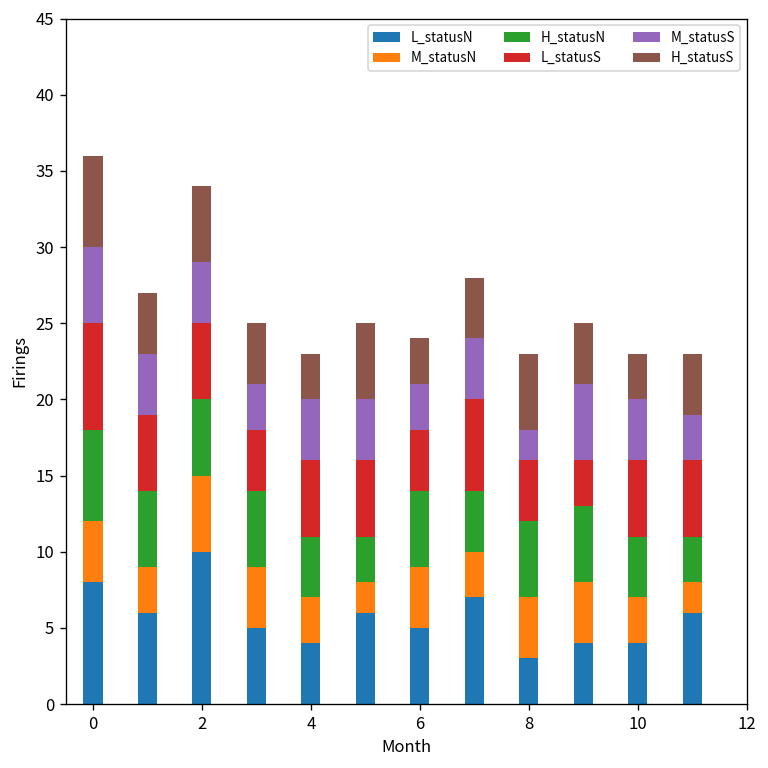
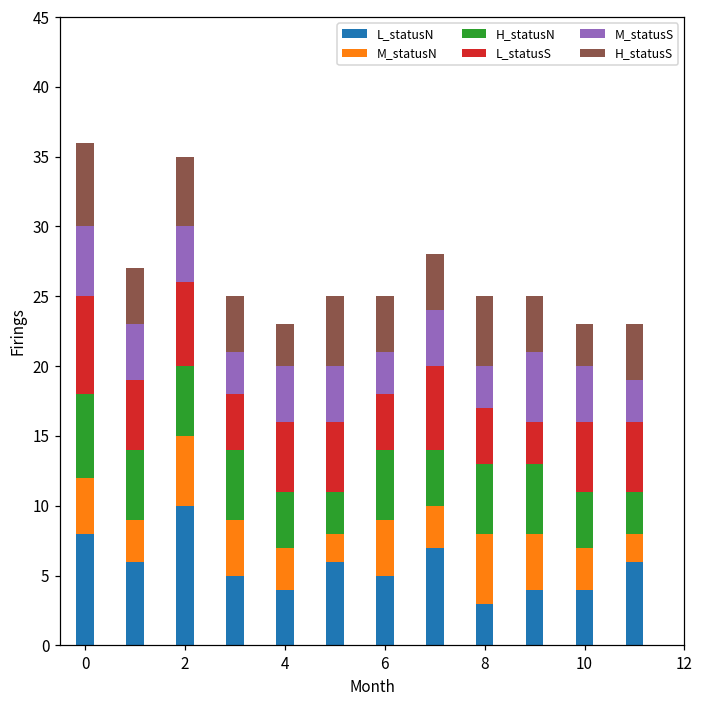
  {
    "L_statusN": {
      "0": 8,
      "2": 10,
      "4": 4,
      "6": 5,
      "8": 3,
      "10": 4
    },
    "M_statusN": {
      "0": 4,
      "2": 5,
      "4": 3,
      "6": 4,
-     "8": 4,
+     "8": 5,
      "10": 3
    },
    "H_statusN": {
      "0": 6,
      "2": 5,
      "4": 4,
      "6": 5,
      "8": 5,
      "10": 4
    },
    "L_statusS": {
      "0": 7,
-     "2": 5,
+     "2": 6,
      "4": 5,
      "6": 4,
      "8": 4,
      "10": 5
    },
    "M_statusS": {
      "0": 5,
      "2": 4,
      "4": 4,
      "6": 3,
-     "8": 2,
+     "8": 3,
      "10": 4
    },
    "H_statusS": {
      "0": 6,
      "2": 5,
      "4": 3,
-     "6": 3,
+     "6": 4,
      "8": 5,
      "10": 3
    }
  }
